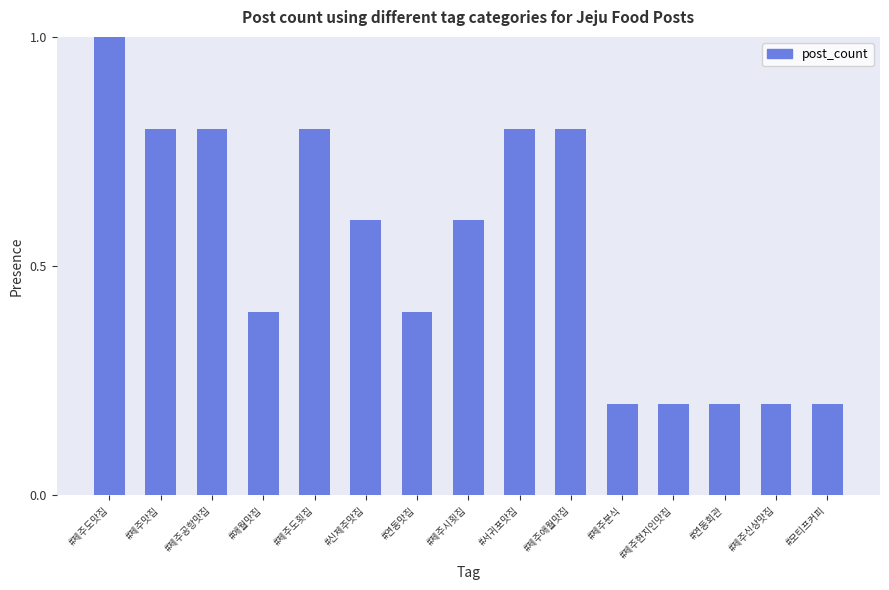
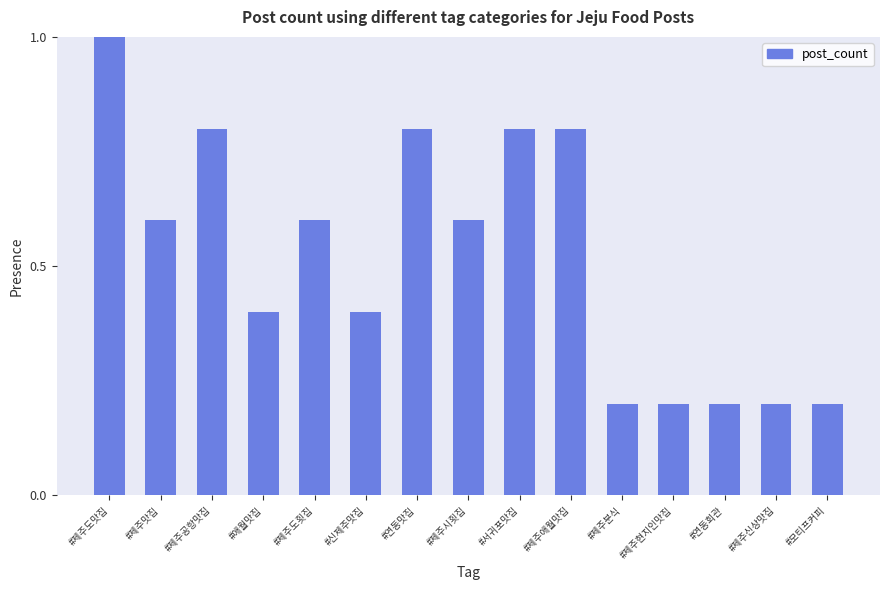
  {
    "#제주도맛집": 1.00,
-   "#제주맛집": 0.80,
+   "#제주맛집": 0.60,
    "#제주공항맛집": 0.80,
    "#애월맛집": 0.40,
-   "#제주도횟집": 0.80,
-   "#신제주맛집": 0.60,
-   "#연동맛집": 0.40,
+   "#제주도횟집": 0.60,
+   "#신제주맛집": 0.40,
+   "#연동맛집": 0.80,
    "#제주시횟집": 0.60,
    "#서귀포맛집": 0.80,
    "#제주애월맛집": 0.80,
    "#제주분식": 0.20,
    "#제주현지인맛집": 0.20,
    "#연동회관": 0.20,
    "#제주신상맛집": 0.20,
    "#모티프커피": 0.20
  }
